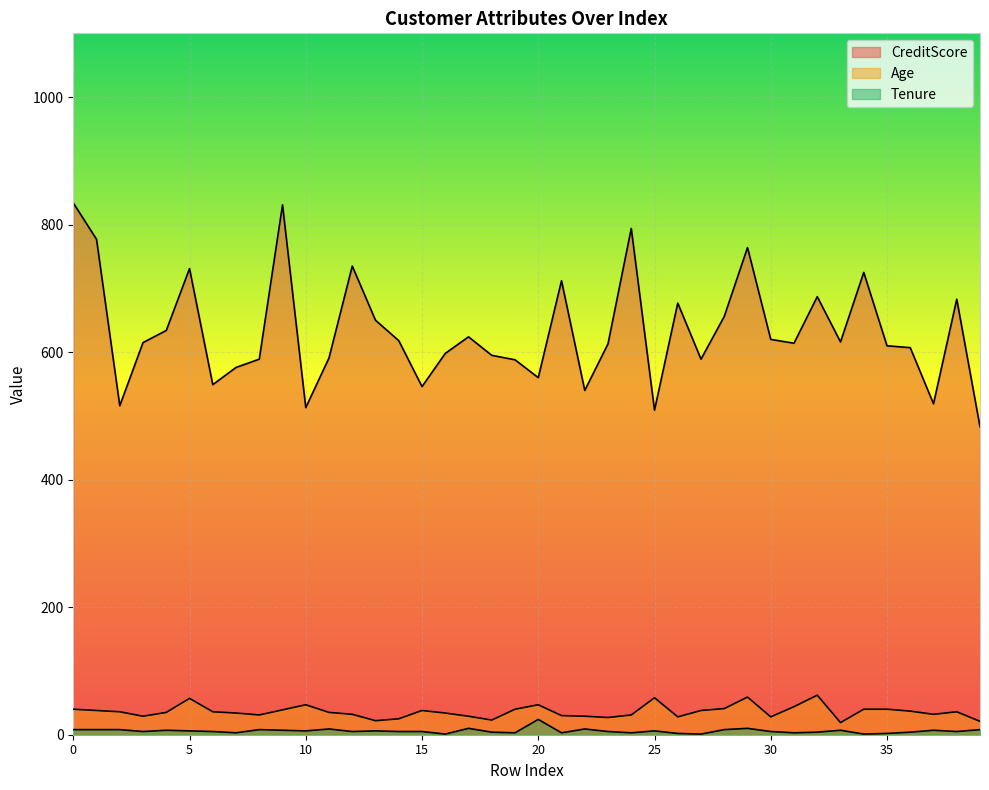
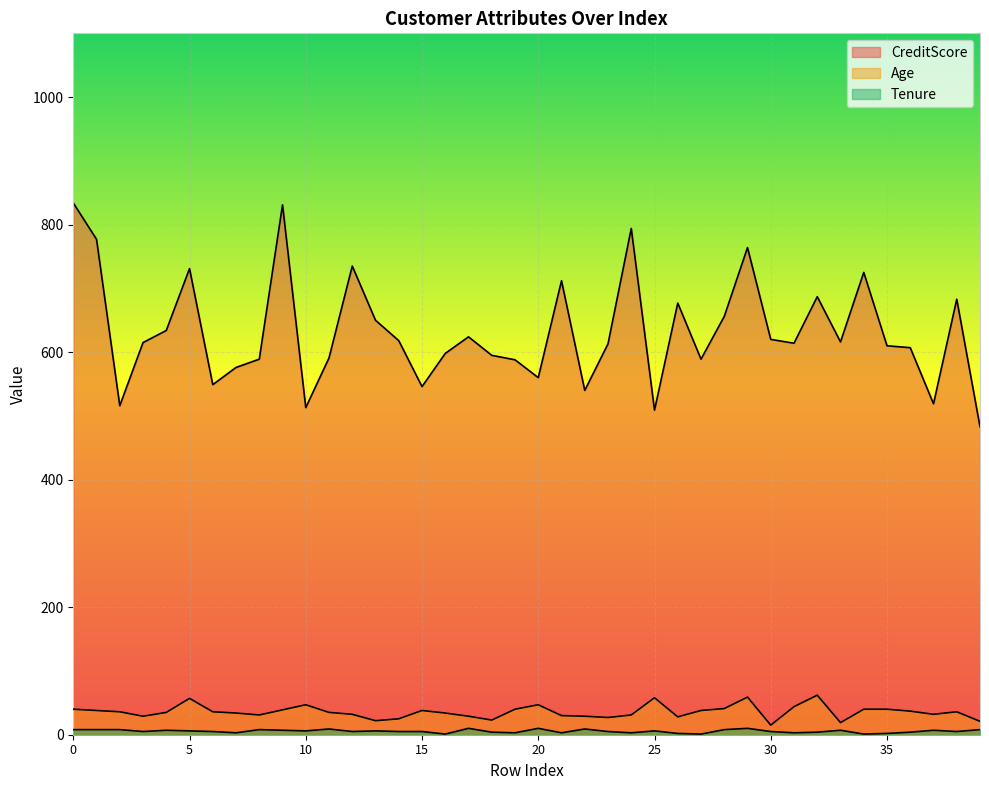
  {
    "CreditScore": {
      "0": 830,
      "5": 730,
      "10": 510,
      "15": 550,
      "20": 560,
      "25": 510,
      "30": 620,
      "35": 610
    },
    "Age": {
      "0": 40,
      "5": 60,
      "10": 50,
      "15": 40,
      "20": 50,
      "25": 60,
-     "30": 30,
+     "30": 20,
      "35": 40
    },
    "Tenure": {
      "0": 10,
      "5": 10,
      "10": 10,
      "15": 10,
-     "20": 20,
+     "20": 10,
      "25": 10,
      "30": 10,
      "35": 0
    }
  }
